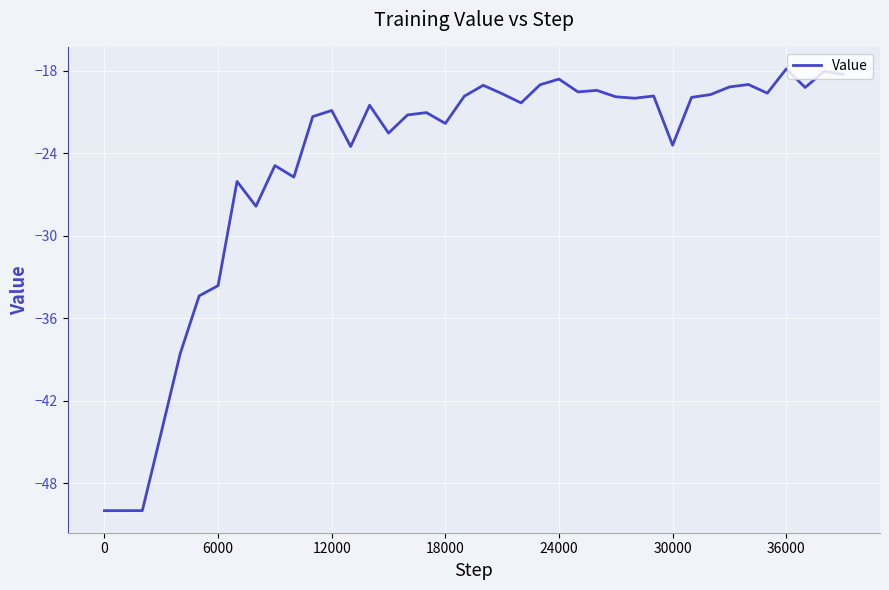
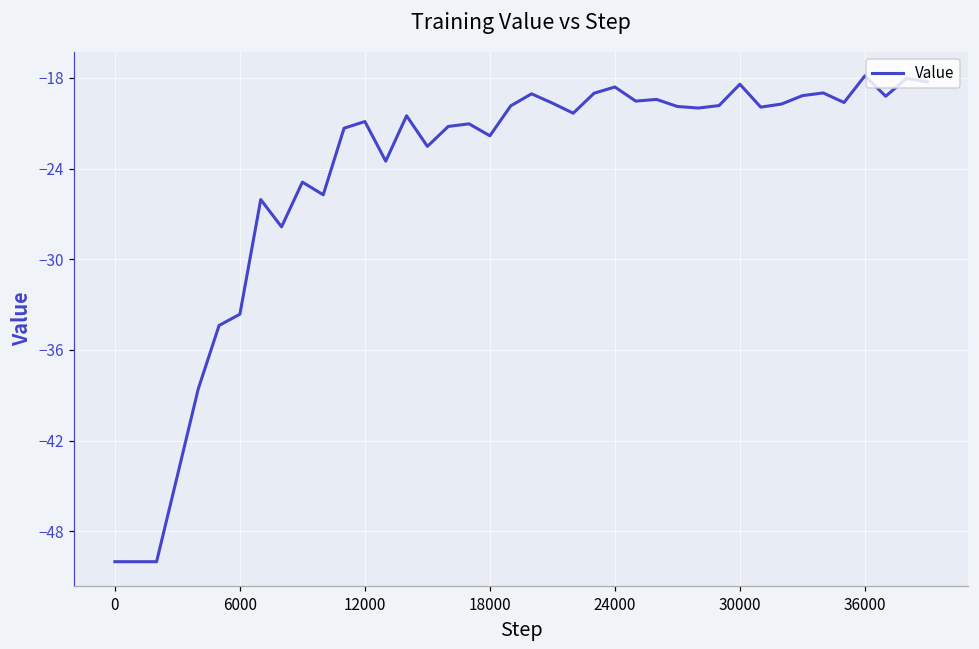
  {
    "0": -50.0,
    "6000": -33.6,
    "12000": -20.9,
    "18000": -21.8,
    "24000": -18.6,
-   "30000": -23.4,
+   "30000": -18.4,
    "36000": -17.9
  }
